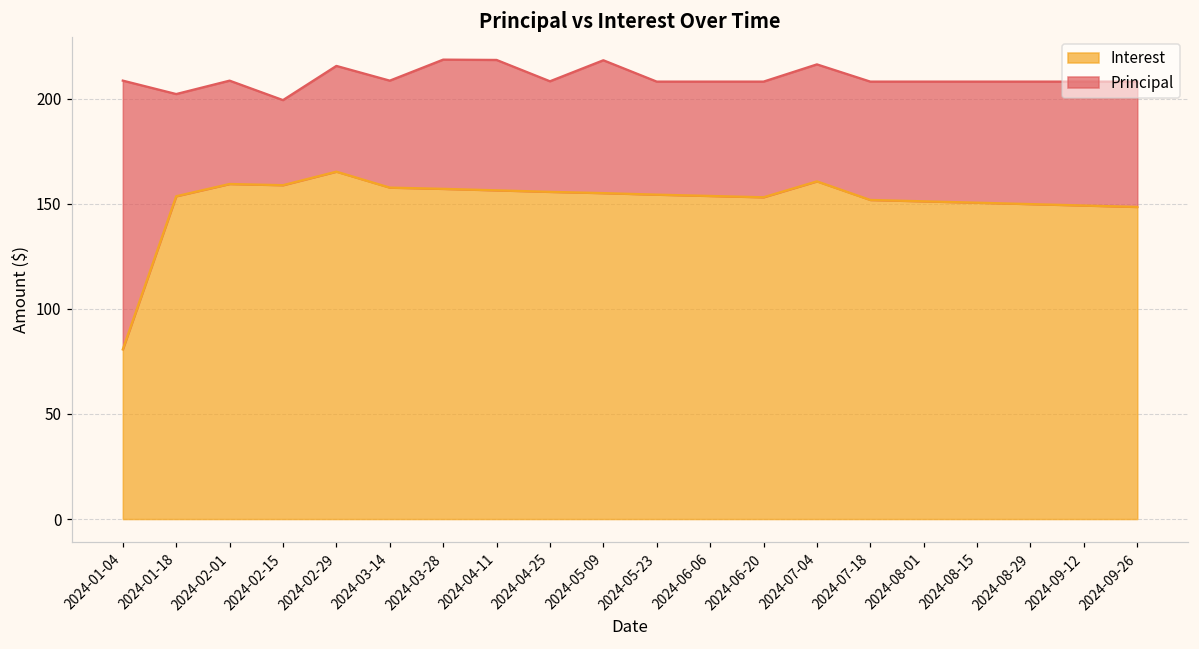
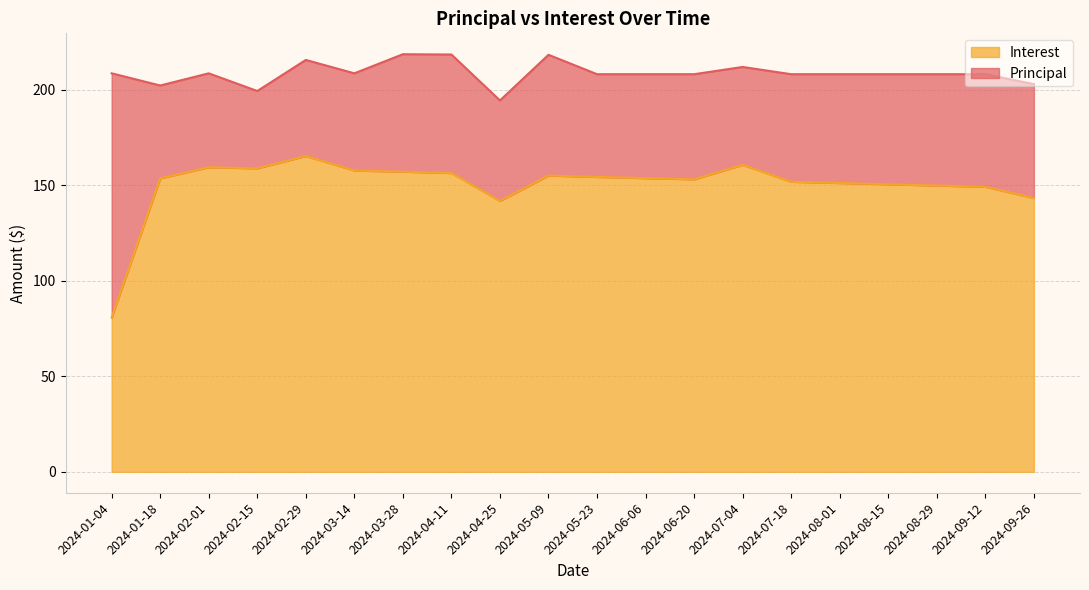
  {
    "Interest": {
      "2024-01-04": 81,
      "2024-01-18": 154,
      "2024-02-01": 159,
      "2024-02-15": 159,
      "2024-02-29": 165,
      "2024-03-14": 158,
      "2024-03-28": 157,
      "2024-04-11": 156,
-     "2024-04-25": 156,
+     "2024-04-25": 142,
      "2024-05-09": 155,
      "2024-05-23": 154,
      "2024-06-06": 154,
      "2024-06-20": 153,
      "2024-07-04": 161,
      "2024-07-18": 152,
      "2024-08-01": 151,
      "2024-08-15": 151,
      "2024-08-29": 150,
      "2024-09-12": 149,
-     "2024-09-26": 149
+     "2024-09-26": 143
    },
    "Principal": {
      "2024-01-04": 128,
      "2024-01-18": 49,
      "2024-02-01": 49,
      "2024-02-15": 40,
      "2024-02-29": 50,
      "2024-03-14": 51,
      "2024-03-28": 61,
      "2024-04-11": 62,
      "2024-04-25": 53,
      "2024-05-09": 63,
      "2024-05-23": 54,
      "2024-06-06": 54,
      "2024-06-20": 55,
-     "2024-07-04": 56,
+     "2024-07-04": 51,
      "2024-07-18": 56,
      "2024-08-01": 57,
      "2024-08-15": 58,
      "2024-08-29": 58
    }
  }
